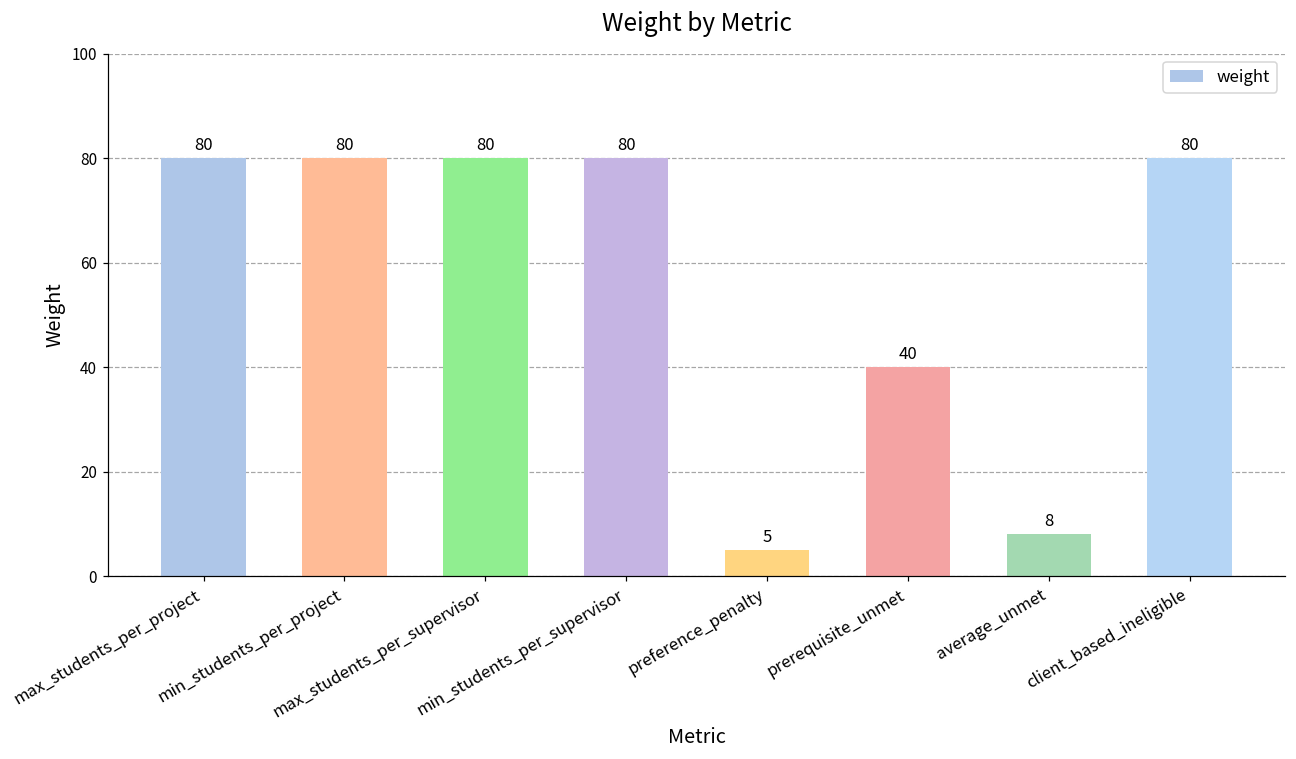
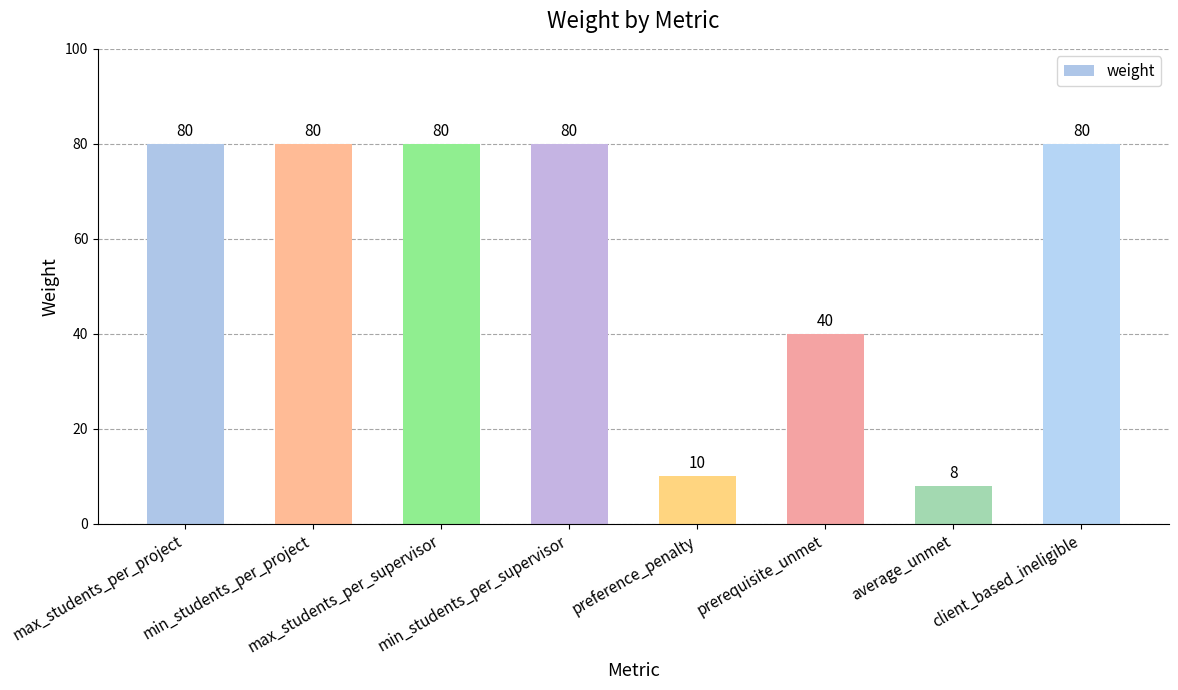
  {
    "max_students_per_project": 80,
    "min_students_per_project": 80,
    "max_students_per_supervisor": 80,
    "min_students_per_supervisor": 80,
-   "preference_penalty": 5,
+   "preference_penalty": 10,
    "prerequisite_unmet": 40,
    "average_unmet": 8,
    "client_based_ineligible": 80
  }
